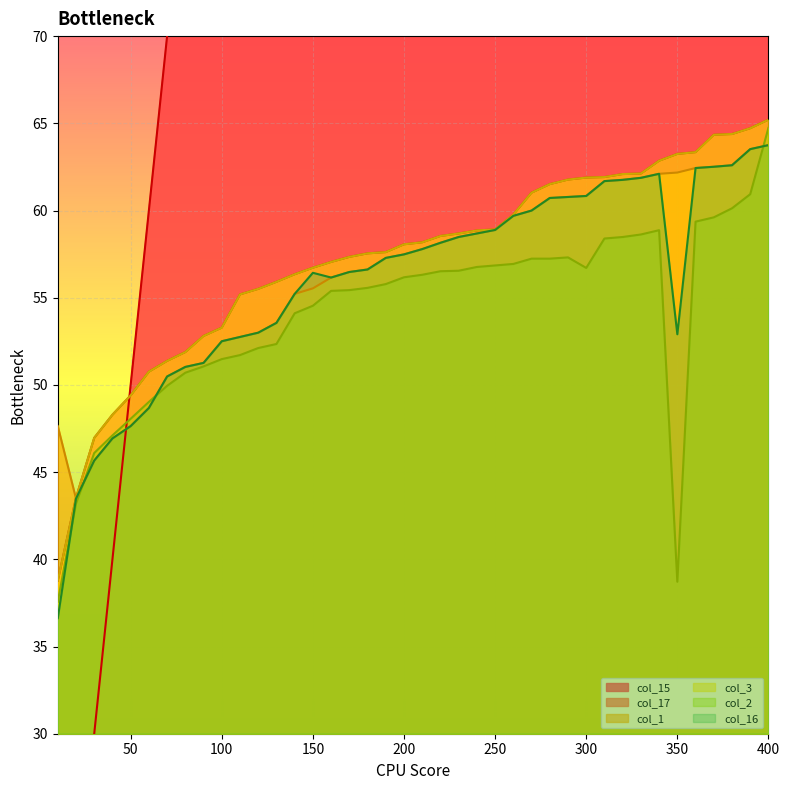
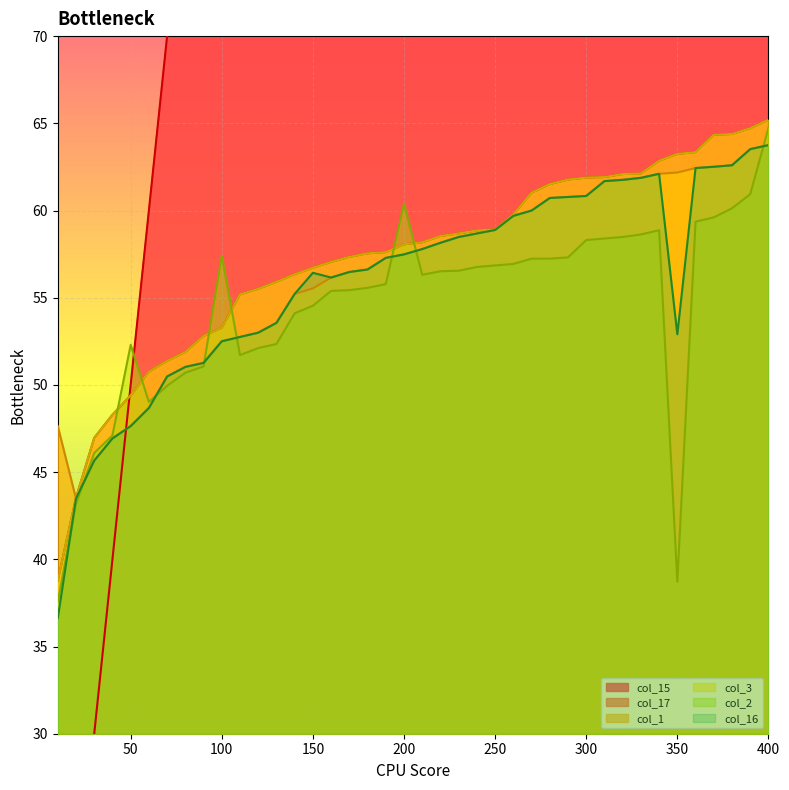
  {
    "col_2": {
-     "50": 48.1,
-     "100": 51.5,
+     "50": 52.3,
+     "100": 57.4,
      "150": 54.5,
-     "200": 56.2,
+     "200": 60.4,
      "250": 56.9,
-     "300": 56.7,
+     "300": 58.3,
      "350": 38.7,
      "400": 64.7
    },
    "col_16": {
      "150": 56.4,
      "350": 52.9
    }
  }
